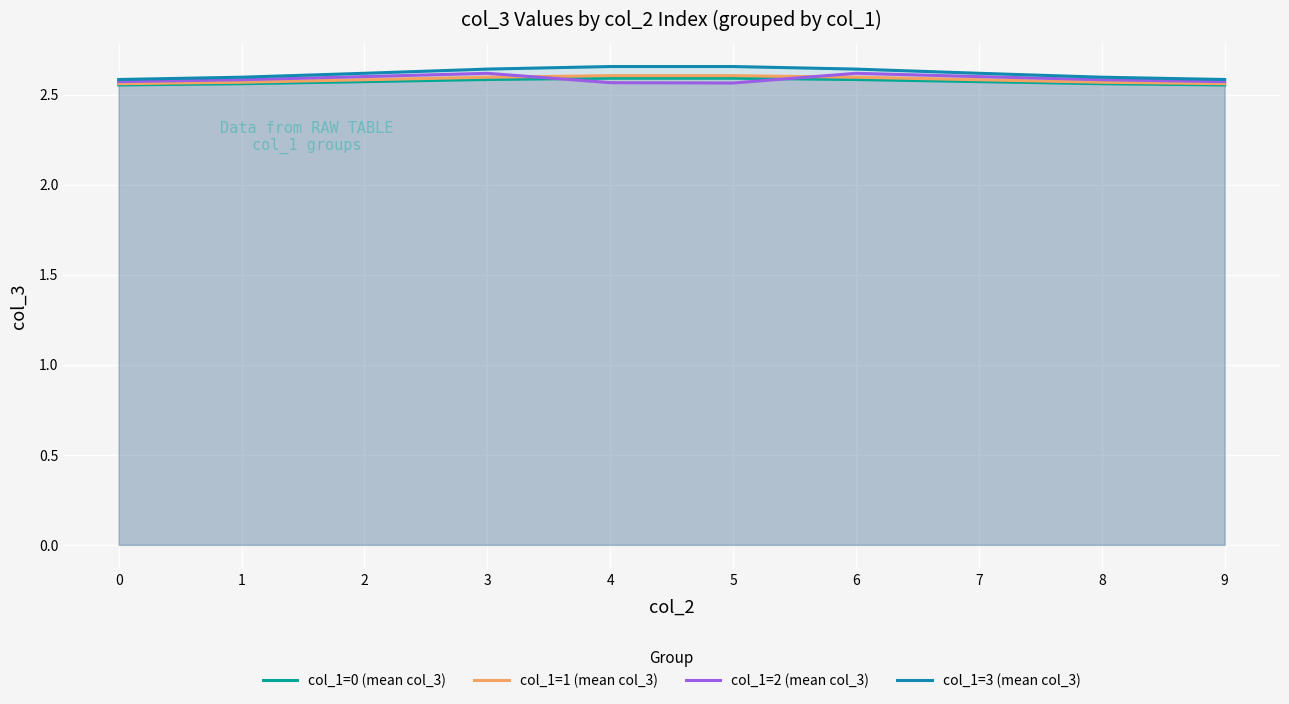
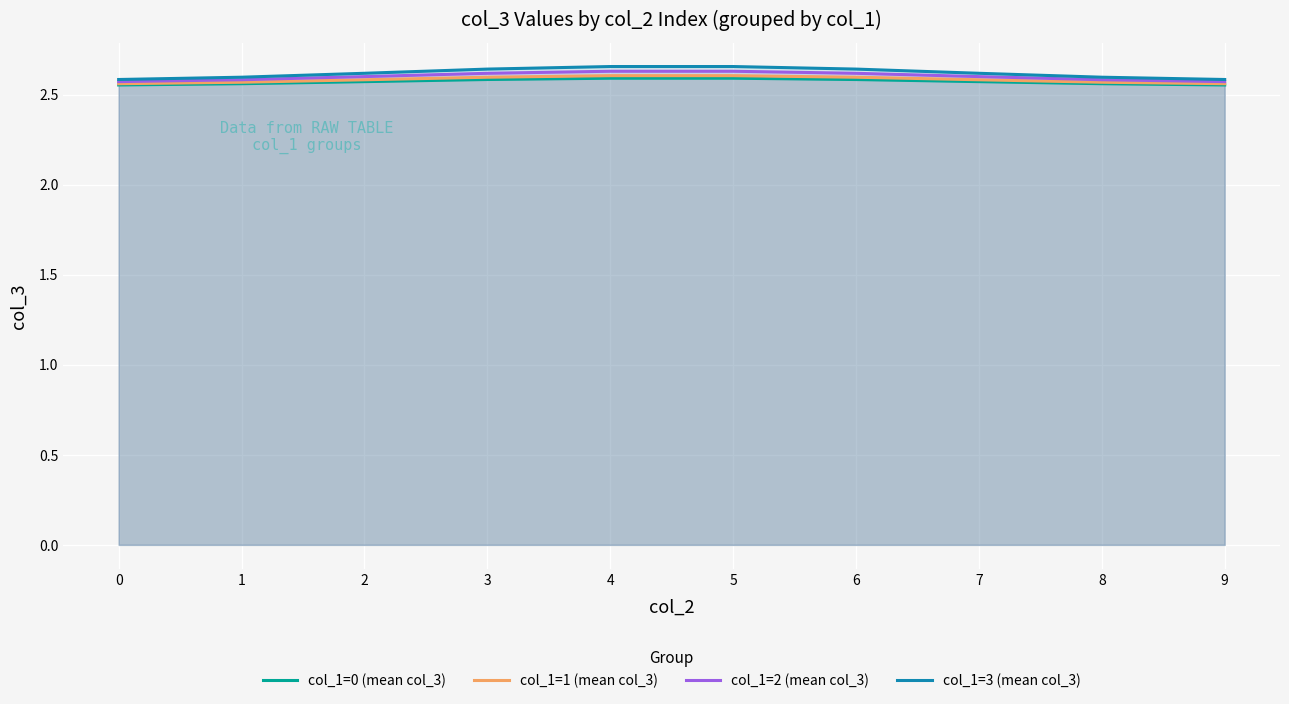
  {
    "col_1=2 (mean col_3)": {
      "2": 2.60,
      "3": 2.62,
-     "4": 2.57,
-     "5": 2.56,
+     "4": 2.63,
+     "5": 2.63,
      "6": 2.62,
      "7": 2.60
    }
  }
